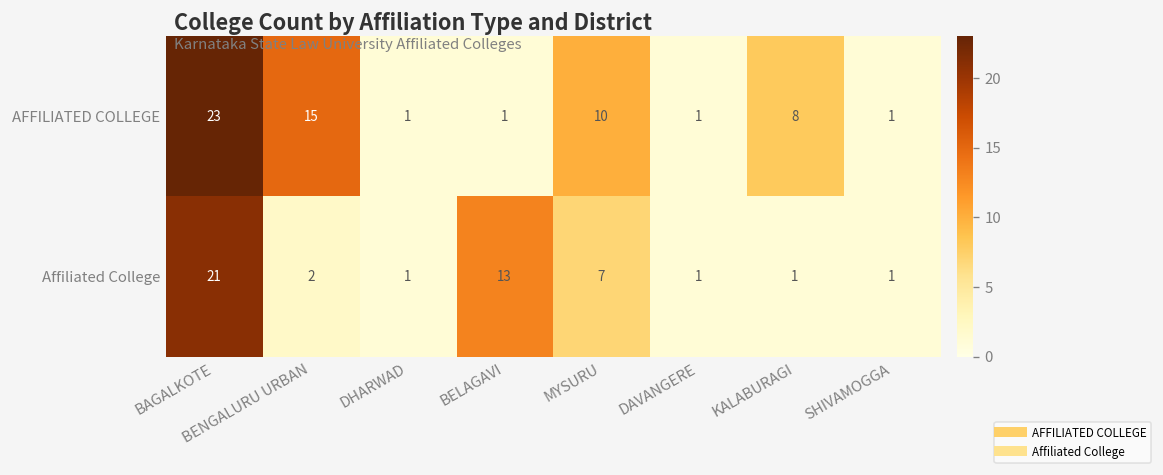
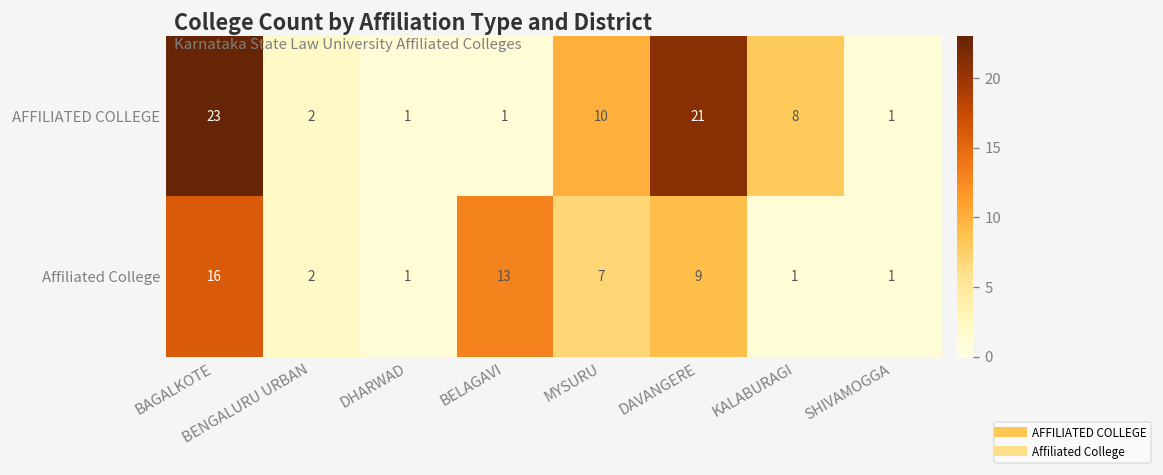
  {
    "AFFILIATED COLLEGE": {
      "BAGALKOTE": 23,
-     "BENGALURU URBAN": 15,
+     "BENGALURU URBAN": 2,
      "DHARWAD": 1,
      "BELAGAVI": 1,
      "MYSURU": 10,
-     "DAVANGERE": 1,
+     "DAVANGERE": 21,
      "KALABURAGI": 8,
      "SHIVAMOGGA": 1
    },
    "Affiliated College": {
-     "BAGALKOTE": 21,
+     "BAGALKOTE": 16,
      "BENGALURU URBAN": 2,
      "DHARWAD": 1,
      "BELAGAVI": 13,
      "MYSURU": 7,
-     "DAVANGERE": 1,
+     "DAVANGERE": 9,
      "KALABURAGI": 1,
      "SHIVAMOGGA": 1
    }
  }
